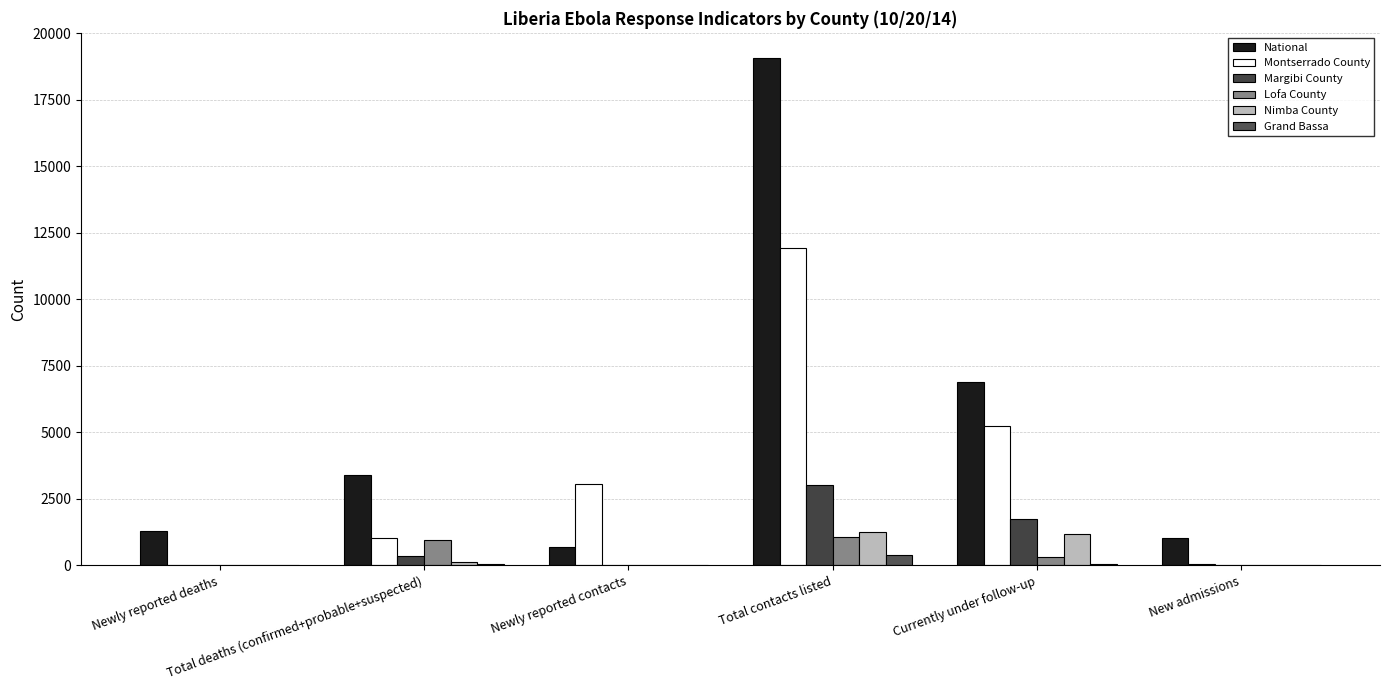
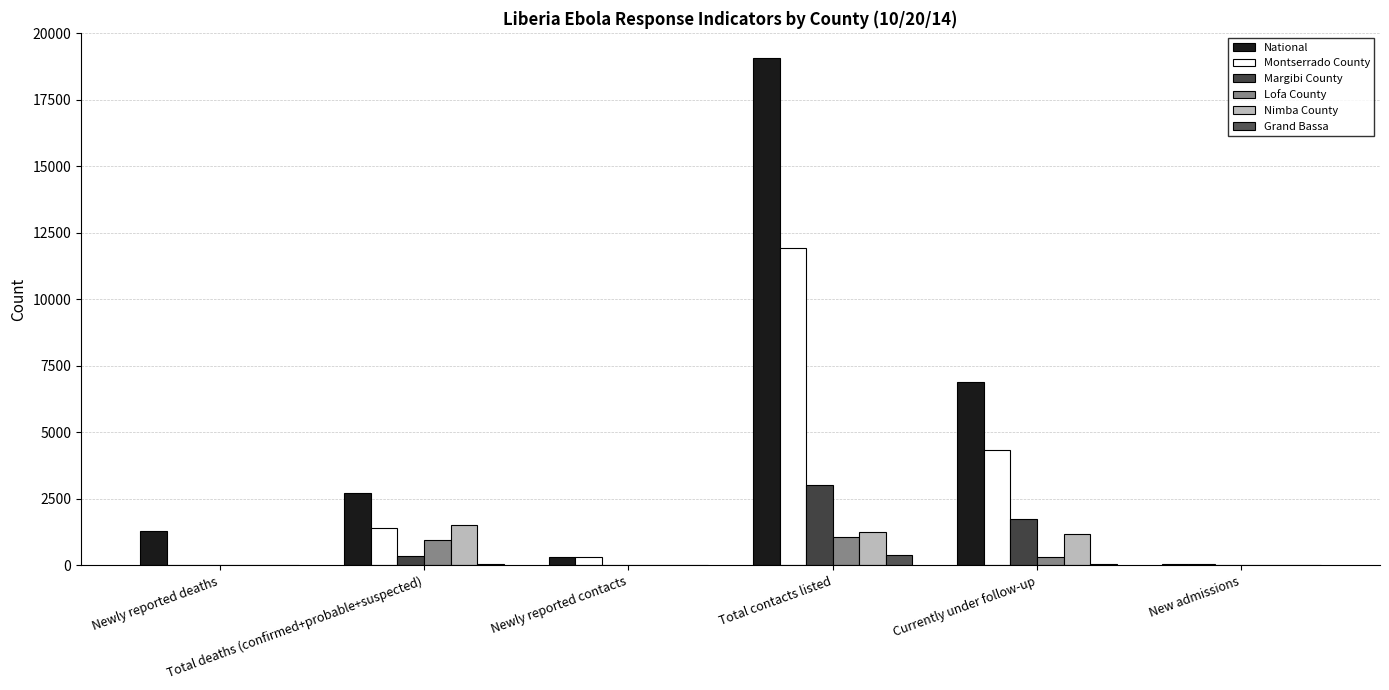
  {
    "National": {
      "Newly reported deaths": 1300,
-     "Total deaths (confirmed+probable+suspected)": 3400,
-     "Newly reported contacts": 700,
+     "Total deaths (confirmed+probable+suspected)": 2700,
+     "Newly reported contacts": 300,
      "Total contacts listed": 19100,
      "Currently under follow-up": 6900,
-     "New admissions": 1000
+     "New admissions": 100
    },
    "Montserrado County": {
-     "Total deaths (confirmed+probable+suspected)": 1000,
-     "Newly reported contacts": 3000,
+     "Total deaths (confirmed+probable+suspected)": 1400,
+     "Newly reported contacts": 300,
      "Total contacts listed": 11900,
-     "Currently under follow-up": 5300
+     "Currently under follow-up": 4300
    },
    "Lofa County": {
      "Total deaths (confirmed+probable+suspected)": 900,
      "Newly reported contacts": 0,
      "Total contacts listed": 1100,
      "Currently under follow-up": 300,
      "New admissions": 0
    },
    "Nimba County": {
-     "Total deaths (confirmed+probable+suspected)": 100,
+     "Total deaths (confirmed+probable+suspected)": 1500,
      "Newly reported contacts": 0,
      "Total contacts listed": 1300,
      "Currently under follow-up": 1200
    }
  }
